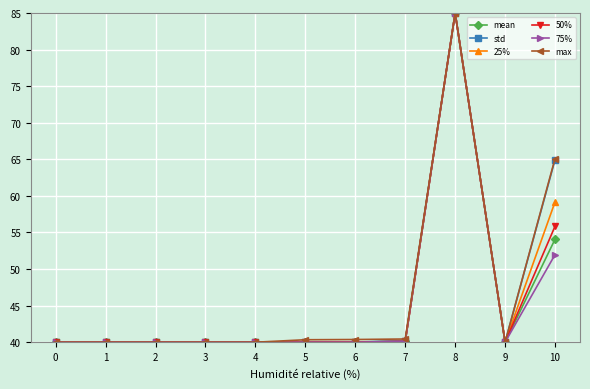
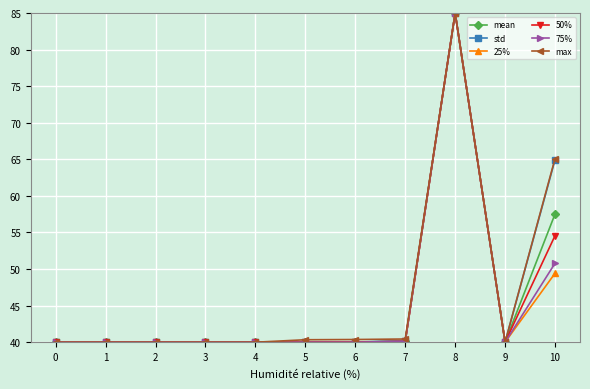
  {
    "mean": {
-     "10": 54
+     "10": 58
    },
    "25%": {
-     "10": 59
+     "10": 49
    },
    "50%": {
-     "10": 56
+     "10": 55
    },
    "75%": {
-     "10": 52
+     "10": 51
    },
    "max": {
      "6": 40
    }
  }
